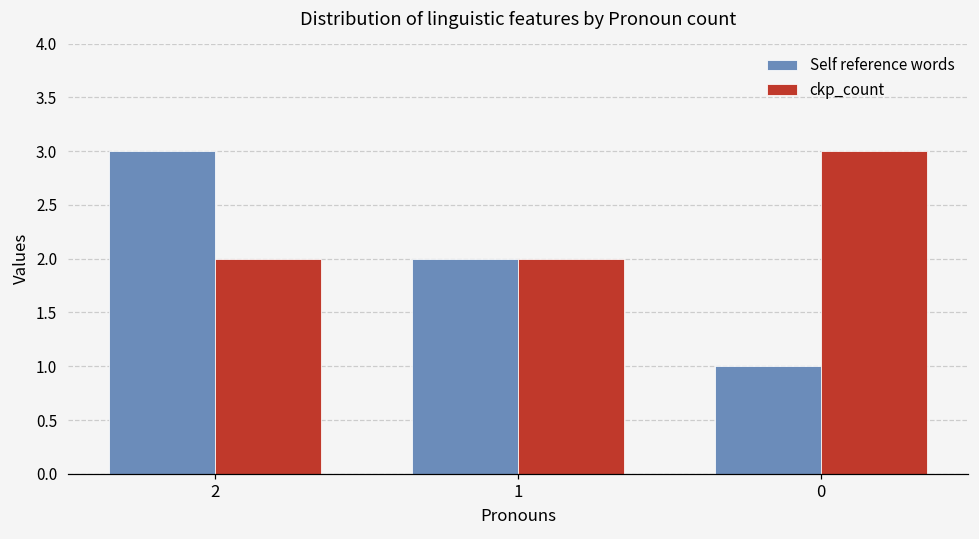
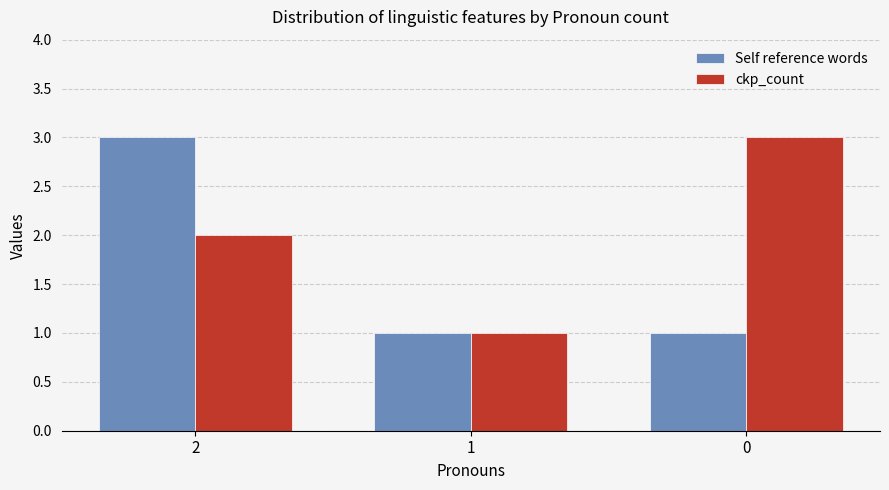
  {
    "Self reference words": {
      "2": 3,
-     "1": 2,
+     "1": 1,
      "0": 1
    },
    "ckp_count": {
      "2": 2,
-     "1": 2,
+     "1": 1,
      "0": 3
    }
  }
